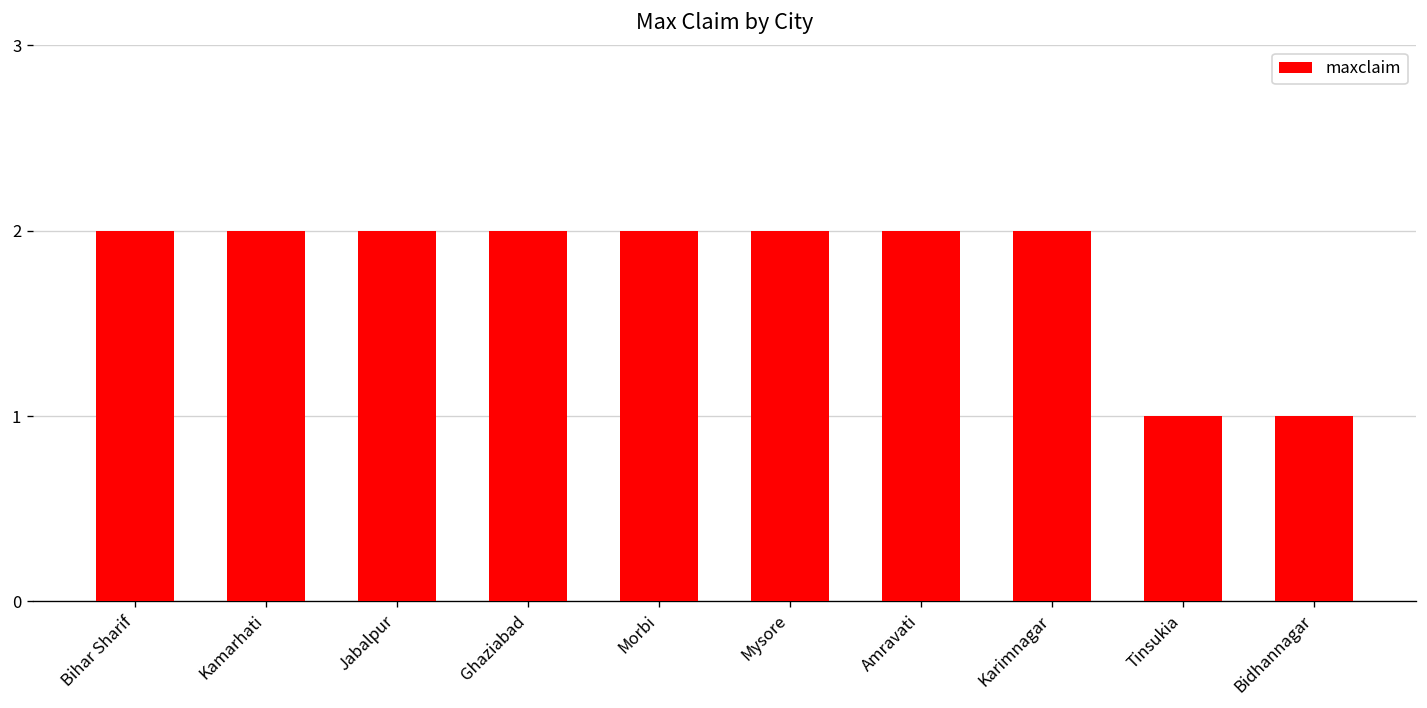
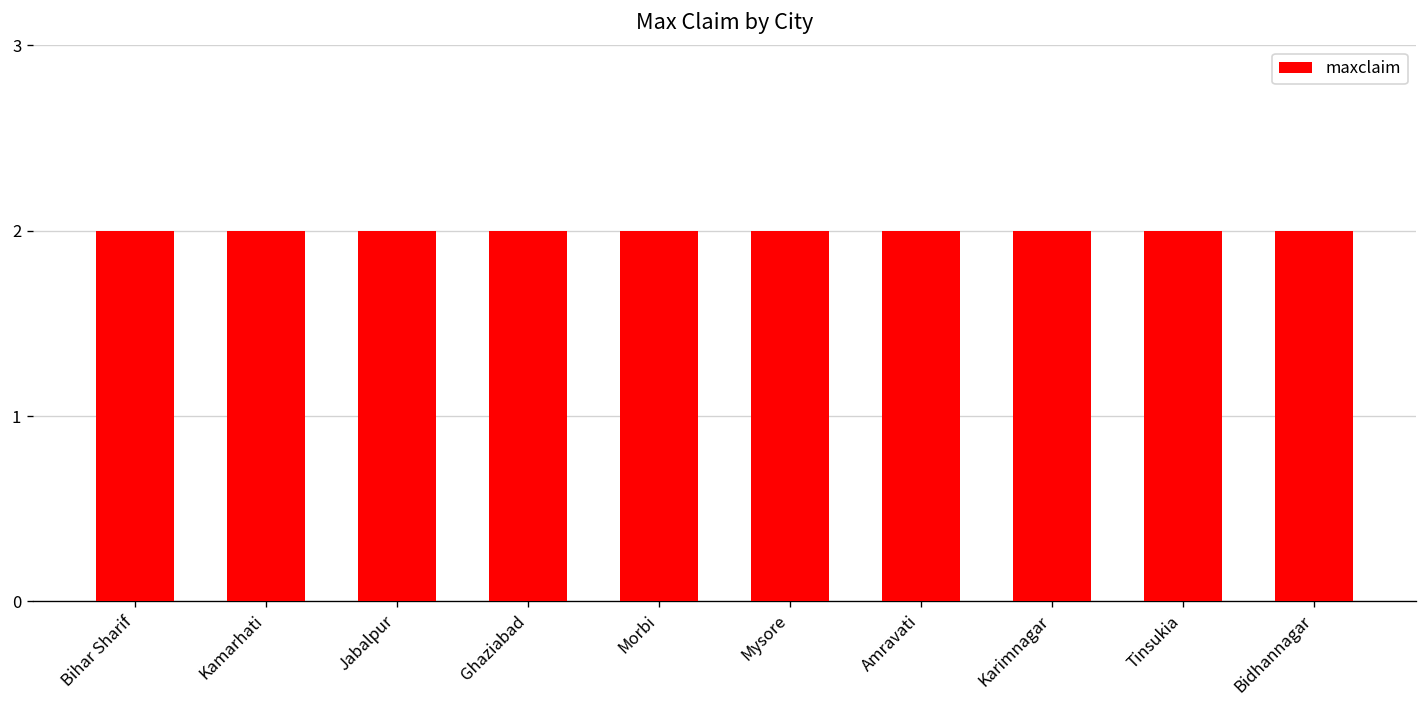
  {
    "Bihar Sharif": 2,
    "Kamarhati": 2,
    "Jabalpur": 2,
    "Ghaziabad": 2,
    "Morbi": 2,
    "Mysore": 2,
    "Amravati": 2,
    "Karimnagar": 2,
-   "Tinsukia": 1,
-   "Bidhannagar": 1
+   "Tinsukia": 2,
+   "Bidhannagar": 2
  }
